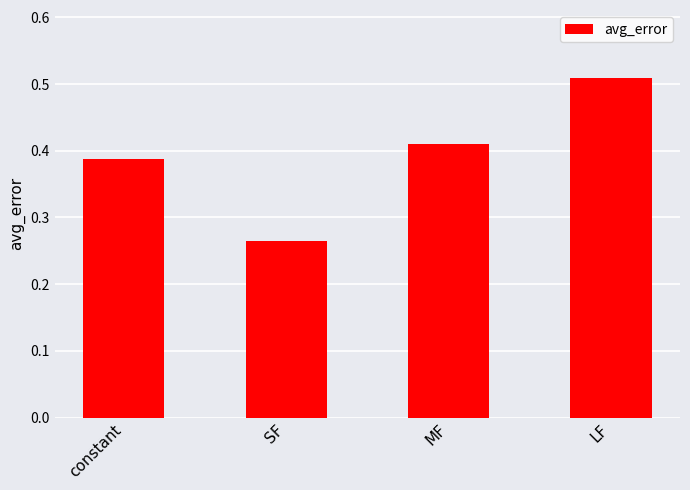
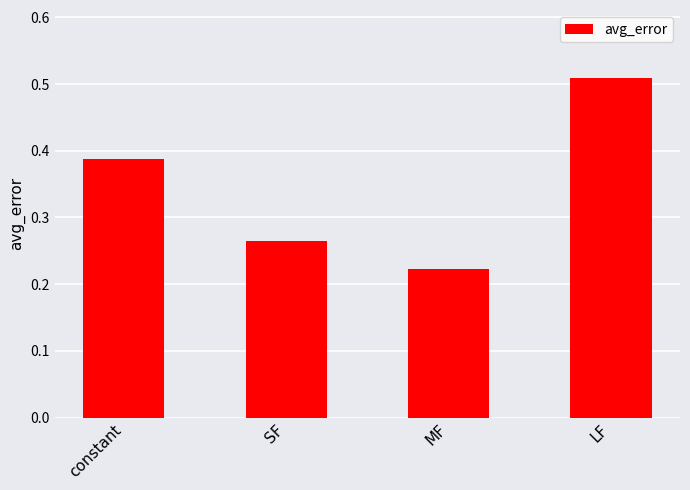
  {
    "constant": 0.39,
    "SF": 0.26,
-   "MF": 0.41,
+   "MF": 0.22,
    "LF": 0.51
  }
